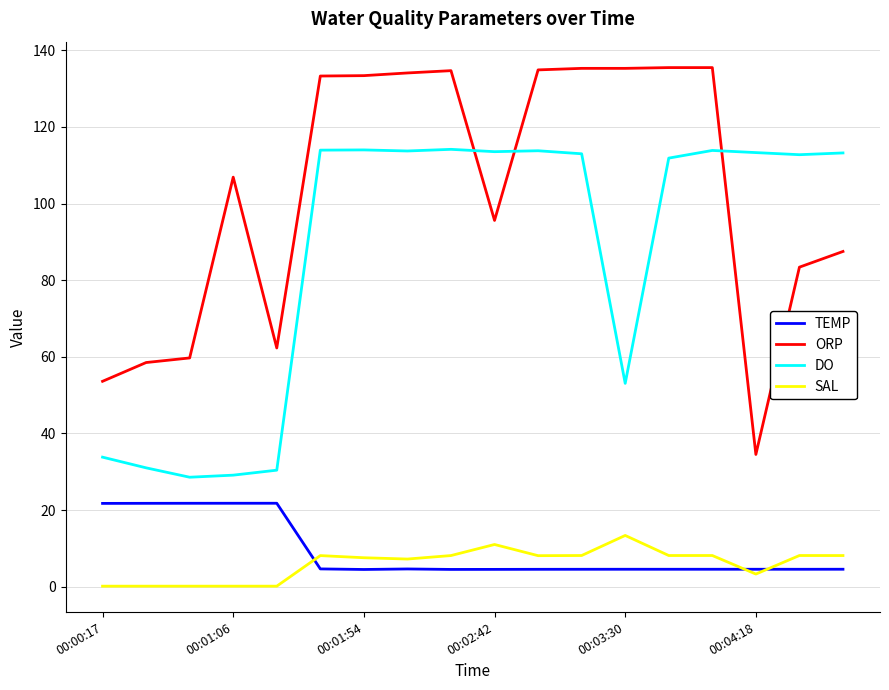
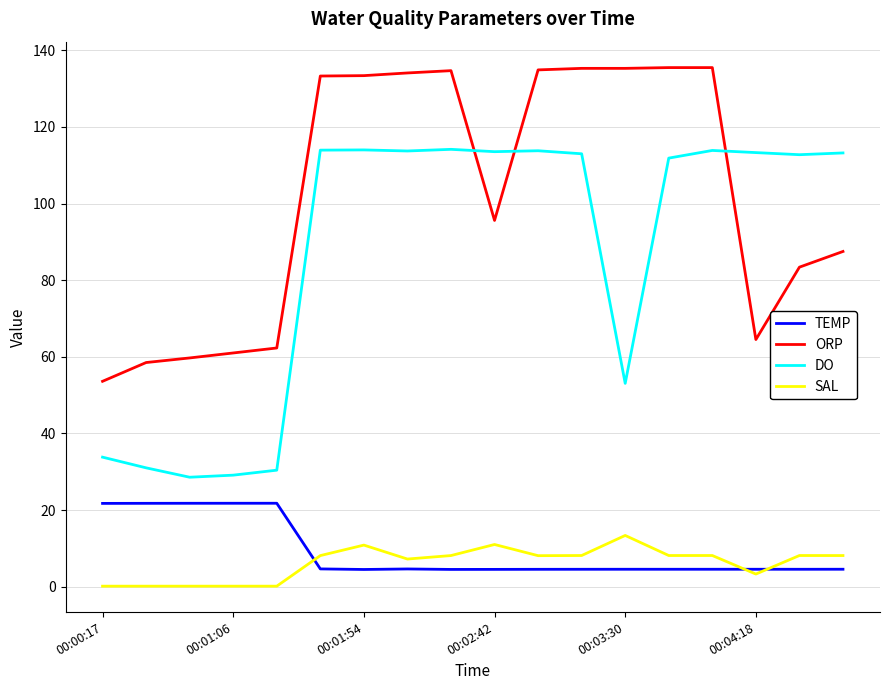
  {
    "TEMP": {
      "00:00:17": 22,
      "00:01:06": 22,
      "00:01:54": 4,
      "00:02:42": 5,
      "00:03:30": 5,
      "00:04:18": 5
    },
    "ORP": {
      "00:00:17": 54,
-     "00:01:06": 107,
+     "00:01:06": 61,
      "00:01:54": 133,
      "00:02:42": 96,
      "00:03:30": 135,
-     "00:04:18": 35
+     "00:04:18": 65
    },
    "DO": {
      "00:00:17": 34,
      "00:01:06": 29,
      "00:01:54": 114,
      "00:02:42": 114,
      "00:03:30": 53,
      "00:04:18": 113
    },
    "SAL": {
      "00:00:17": 0,
      "00:01:06": 0,
-     "00:01:54": 8,
+     "00:01:54": 11,
      "00:02:42": 11,
      "00:03:30": 13,
      "00:04:18": 3
    }
  }
